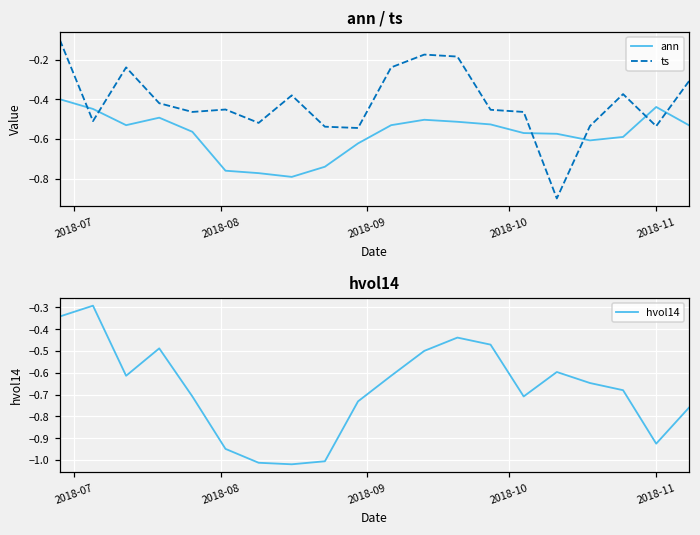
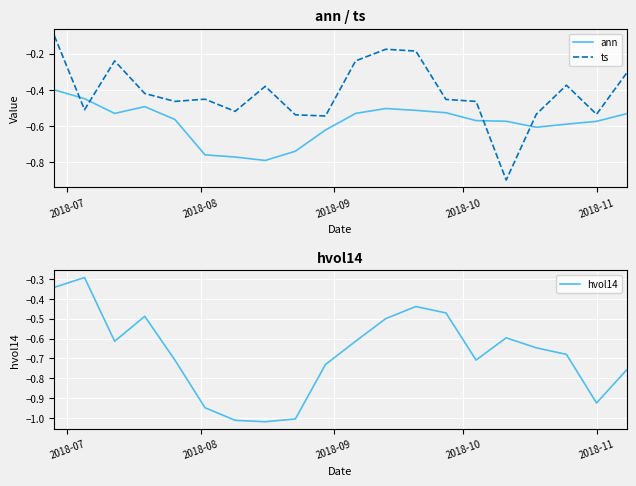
  {
    "ann / ts": {
      "ann": {
-       "2018-11": -0.44
+       "2018-11": -0.57
      },
      "ts": {
        "2018-11": -0.54
      }
    },
    "hvol14": {
      "2018-11": -0.92
    }
  }
